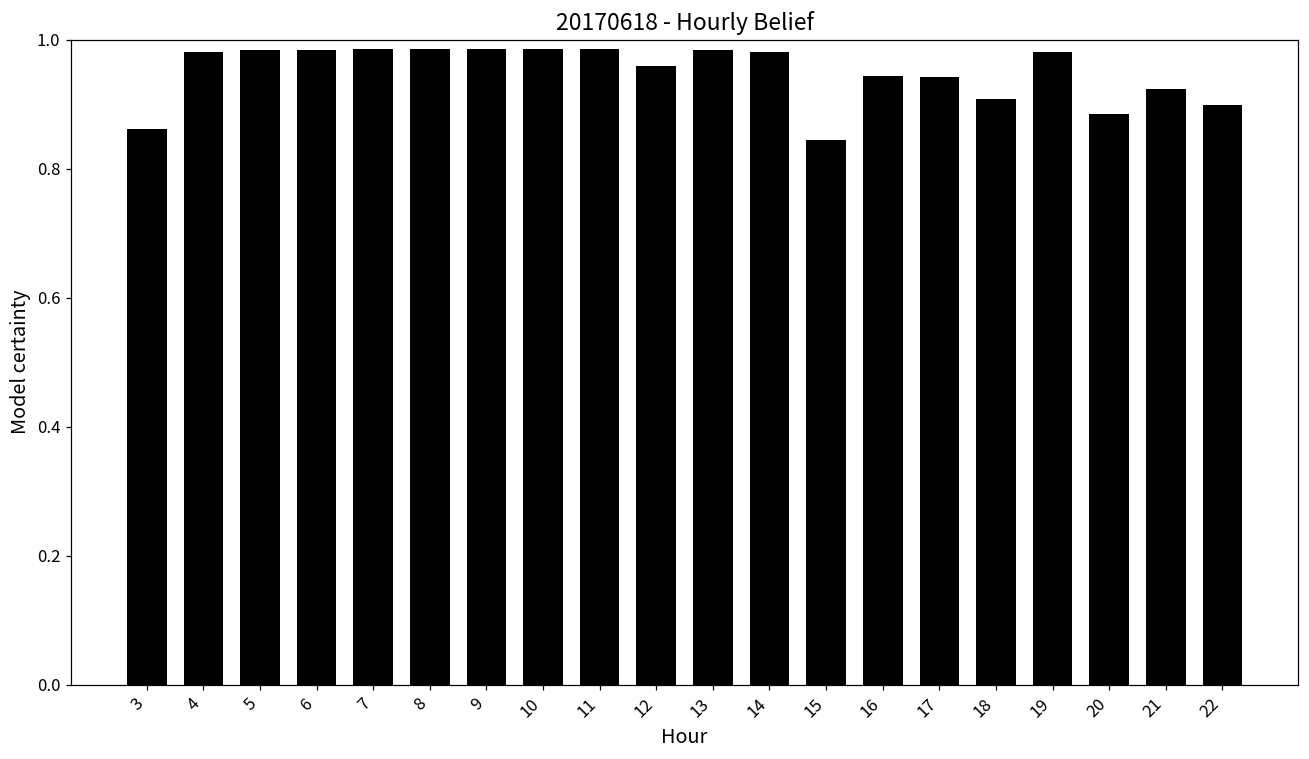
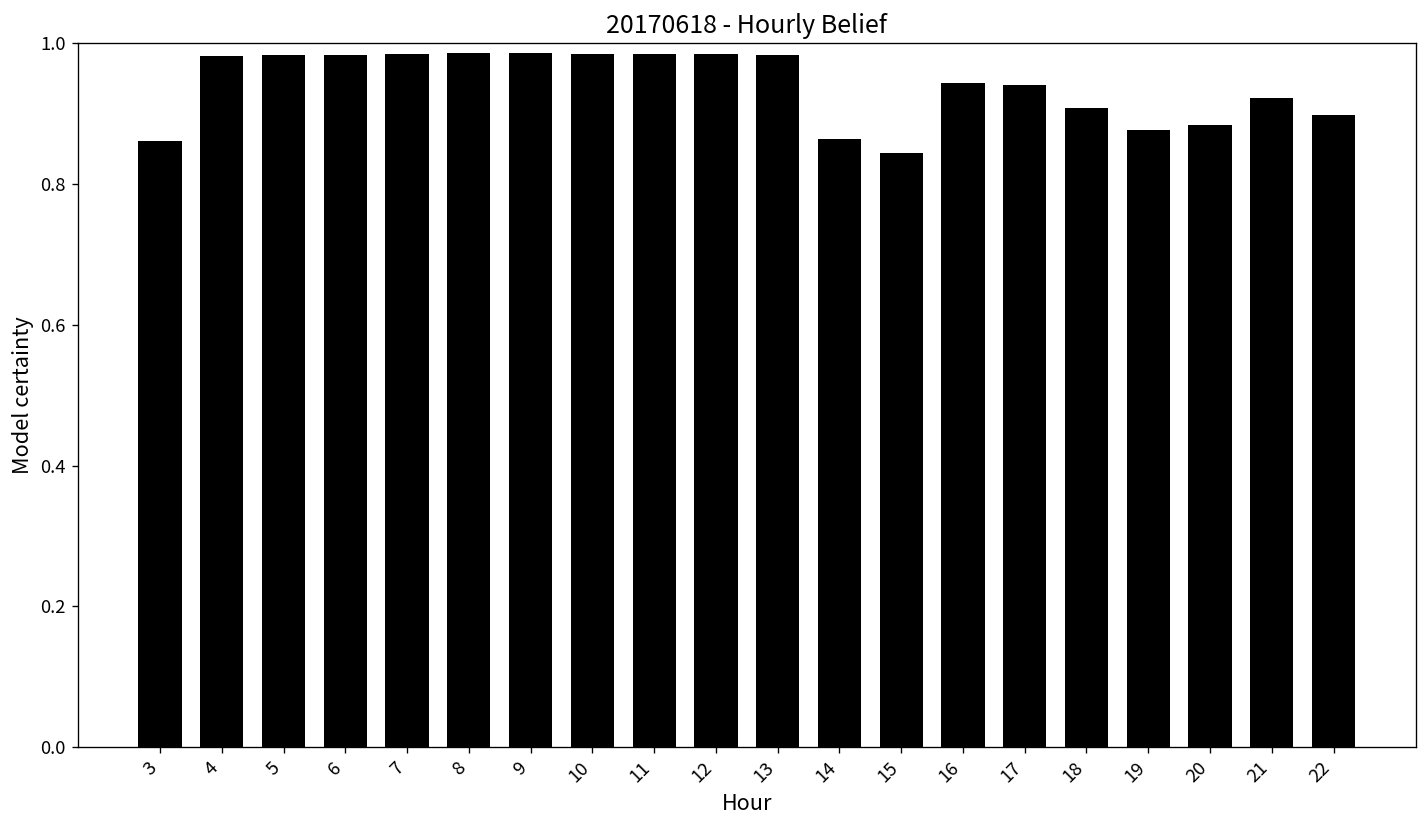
  {
    "3": 0.86,
    "4": 0.98,
    "5": 0.98,
    "6": 0.98,
    "7": 0.98,
    "8": 0.99,
    "9": 0.99,
    "10": 0.98,
    "11": 0.98,
-   "12": 0.96,
+   "12": 0.98,
    "13": 0.98,
-   "14": 0.98,
+   "14": 0.86,
    "15": 0.84,
    "16": 0.94,
    "17": 0.94,
    "18": 0.91,
-   "19": 0.98,
+   "19": 0.88,
    "20": 0.88,
    "21": 0.92,
    "22": 0.90
  }
